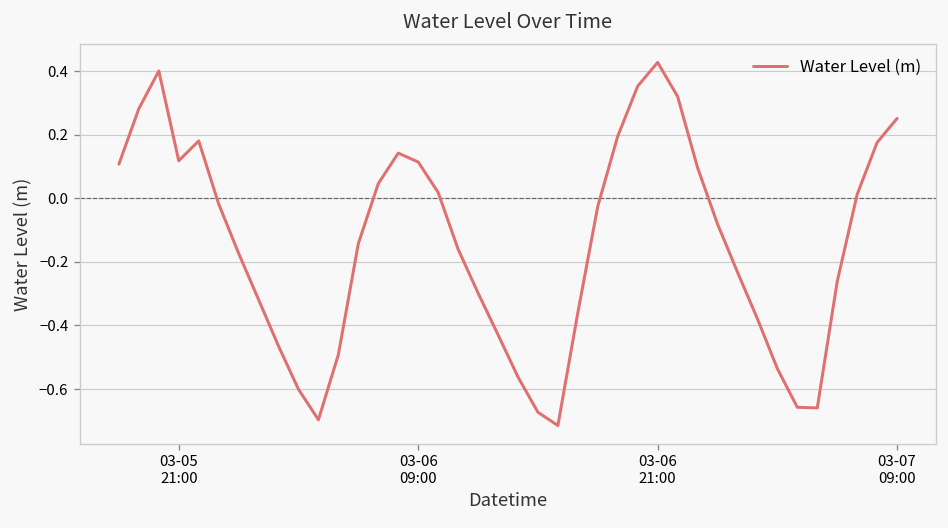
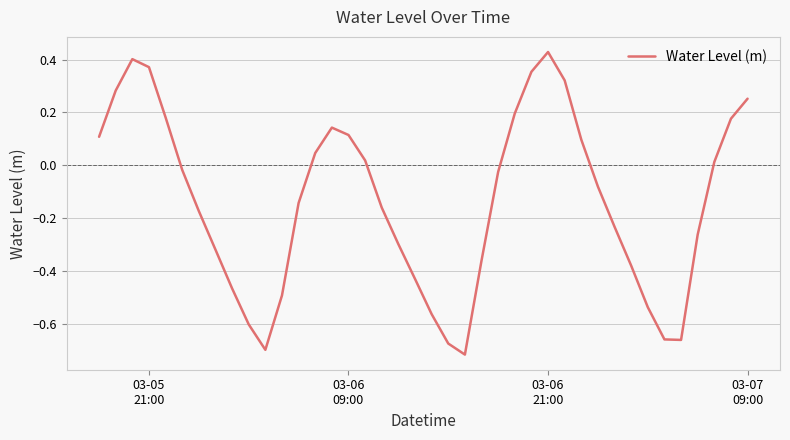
  {
-   "03-05 21:00": 0.12,
+   "03-05 21:00": 0.37,
    "03-06 09:00": 0.11,
    "03-06 21:00": 0.43,
    "03-07 09:00": 0.25
  }
